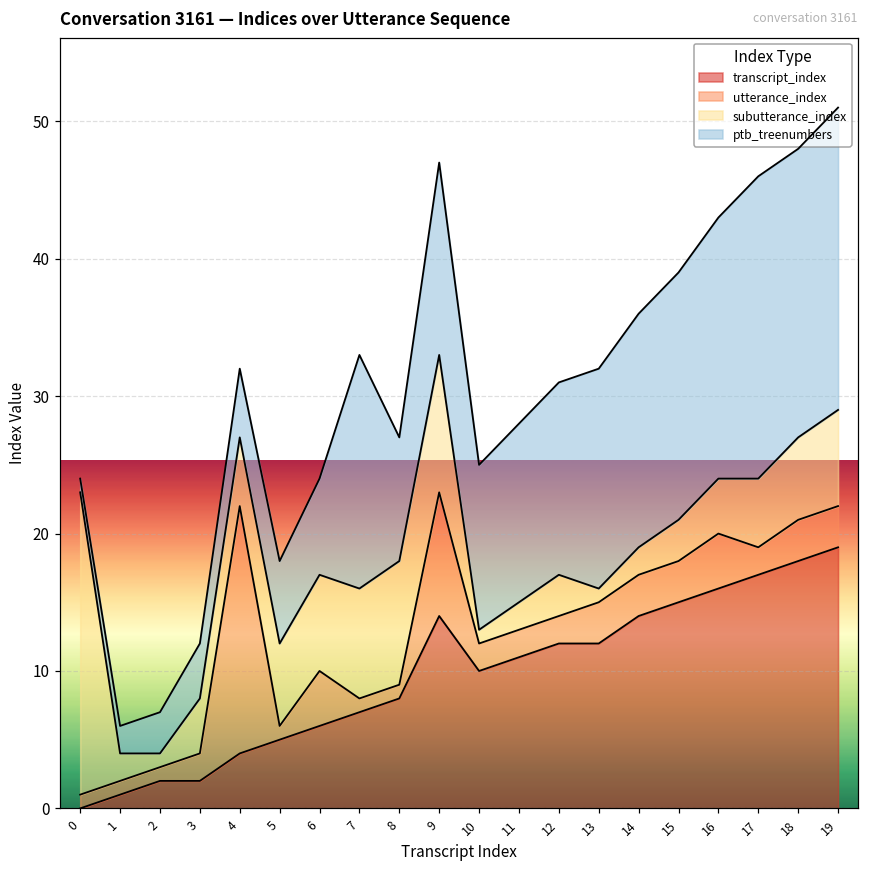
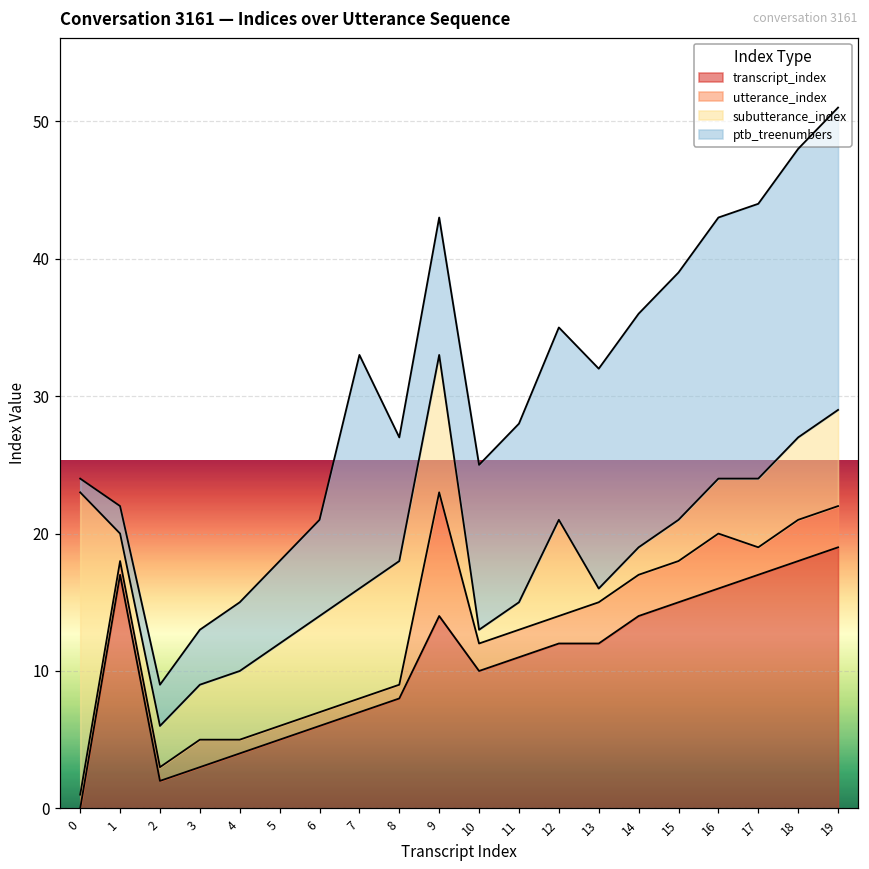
  {
    "transcript_index": {
      "0": 0,
-     "1": 1,
+     "1": 17,
      "2": 2,
-     "3": 2,
+     "3": 3,
      "4": 4,
      "5": 5,
      "6": 6,
      "7": 7,
      "8": 8,
      "9": 14,
      "10": 10,
      "11": 11,
      "12": 12,
      "13": 12,
      "14": 14,
      "15": 15,
      "16": 16,
      "17": 17,
      "18": 18,
      "19": 19
    },
    "utterance_index": {
      "0": 1,
      "1": 1,
      "2": 1,
      "3": 2,
-     "4": 18,
+     "4": 1,
      "5": 1,
-     "6": 4,
+     "6": 1,
      "7": 1,
      "8": 1,
      "9": 9,
      "10": 2,
      "11": 2,
      "12": 2,
      "13": 3,
      "14": 3,
      "15": 3,
      "16": 4,
      "17": 2,
      "18": 3,
      "19": 3
    },
    "subutterance_index": {
      "0": 22,
      "1": 2,
-     "2": 1,
+     "2": 3,
      "3": 4,
      "4": 5,
      "5": 6,
      "6": 7,
      "7": 8,
      "8": 9,
      "9": 10,
      "10": 1,
      "11": 2,
-     "12": 3,
+     "12": 7,
      "13": 1,
      "14": 2,
      "15": 3,
      "16": 4,
      "17": 5,
      "18": 6,
      "19": 7
    },
    "ptb_treenumbers": {
      "0": 1,
      "1": 2,
      "2": 3,
      "3": 4,
      "4": 5,
      "5": 6,
      "6": 7,
      "7": 17,
      "8": 9,
-     "9": 14,
+     "9": 10,
      "10": 12,
      "11": 13,
      "12": 14,
      "13": 16,
      "14": 17,
      "15": 18,
      "16": 19,
-     "17": 22,
+     "17": 20,
      "18": 21
    }
  }
